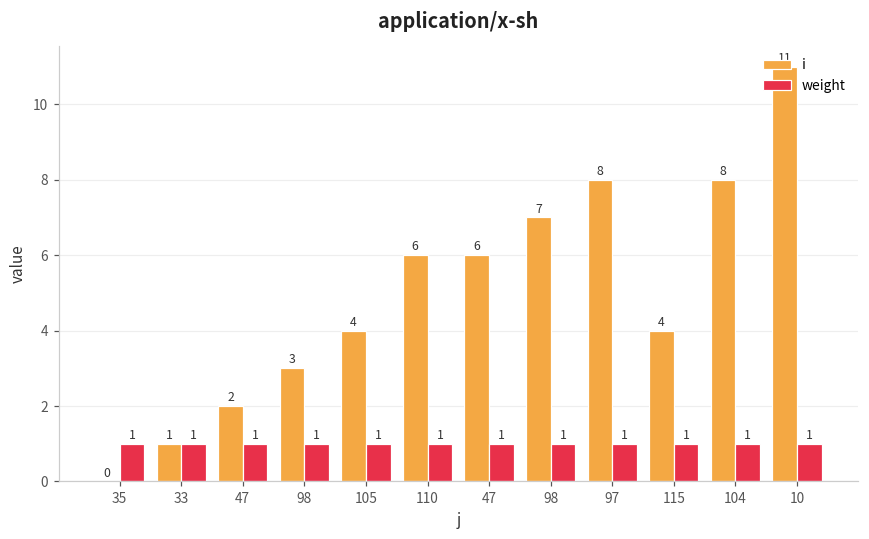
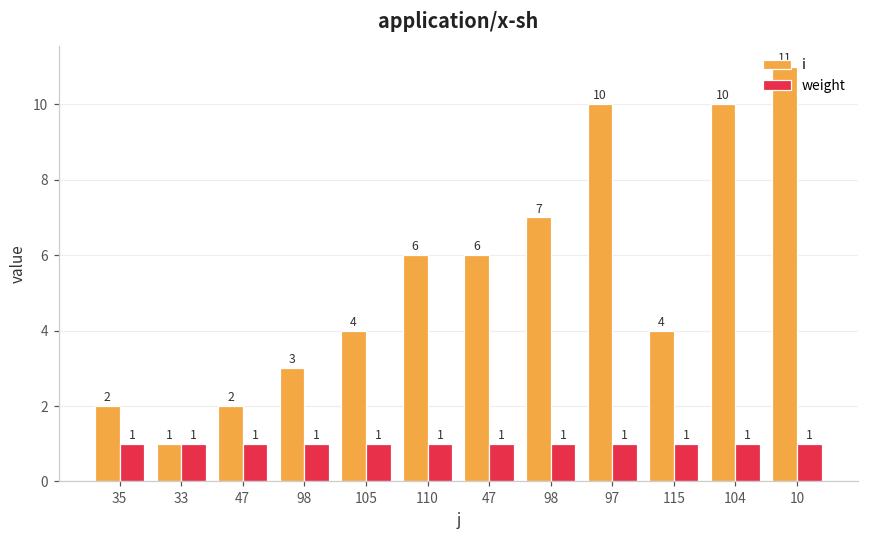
  {
    "i": {
-     "35": 0,
+     "35": 2,
      "33": 1,
      "105": 4,
      "110": 6,
-     "97": 8,
+     "97": 10,
      "115": 4,
-     "104": 8,
+     "104": 10,
      "10": 11
    },
    "weight": {
      "35": 1,
      "33": 1,
      "105": 1,
      "110": 1,
      "97": 1,
      "115": 1,
      "104": 1,
      "10": 1
    }
  }
